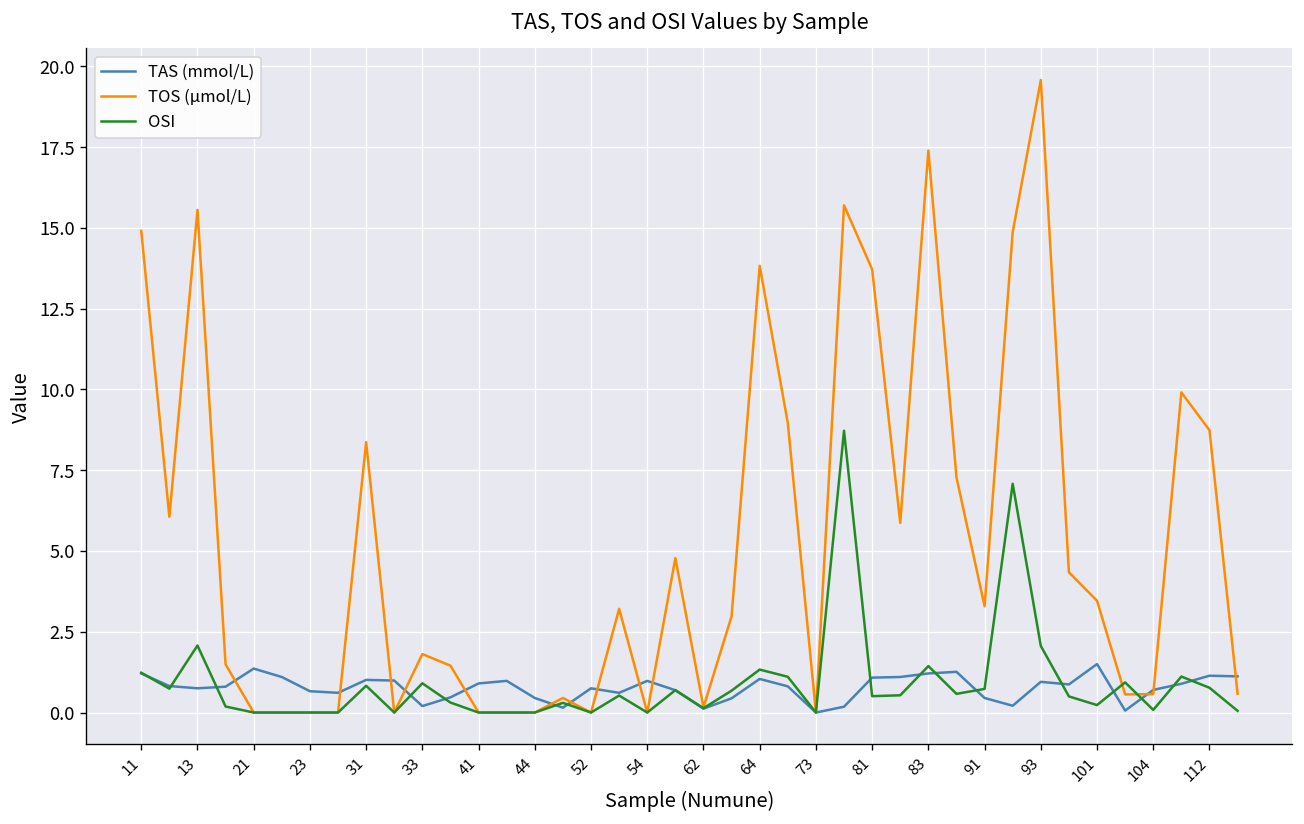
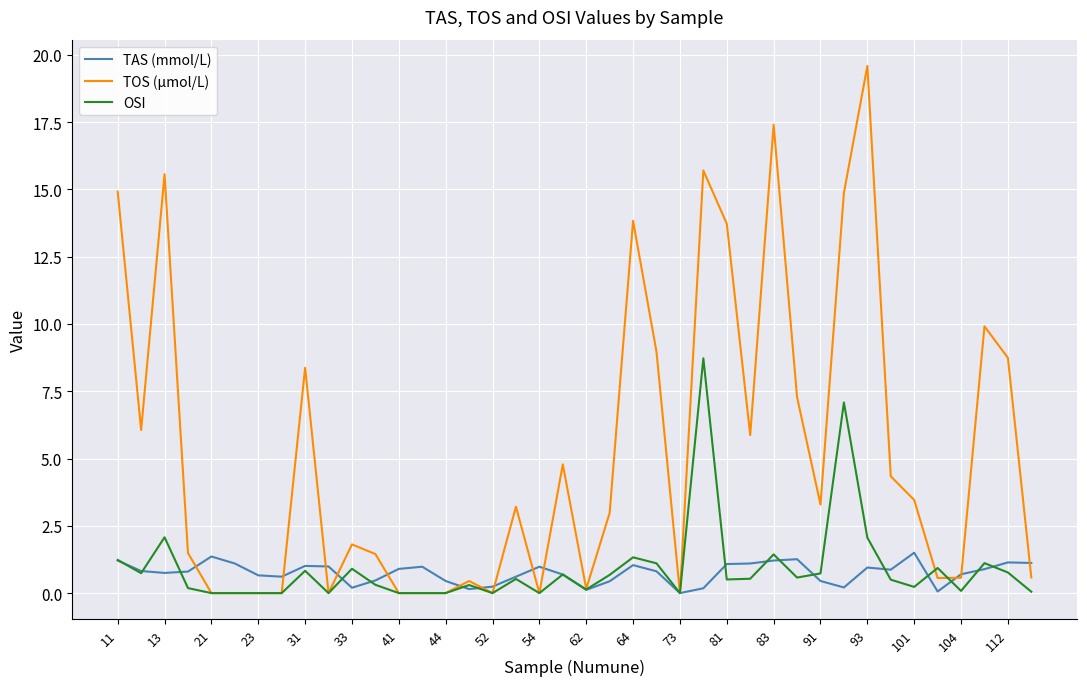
  {
    "TAS (mmol/L)": {
      "13": 0.8,
      "21": 1.4,
      "23": 0.7,
      "31": 1.0,
      "33": 0.2,
      "41": 0.9,
      "44": 0.5,
-     "52": 0.8,
+     "52": 0.2,
      "54": 1.0,
      "64": 1.0,
      "81": 1.1,
      "83": 1.2,
      "91": 0.5,
      "93": 1.0,
      "101": 1.5,
      "104": 0.7,
      "112": 1.1
    },
    "TOS (µmol/L)": {
      "11": 14.9,
      "13": 15.6,
      "31": 8.4,
      "33": 1.8,
      "64": 13.8,
      "81": 13.7,
      "83": 17.4,
      "91": 3.3,
      "93": 19.6,
      "101": 3.5,
      "104": 0.6,
      "112": 8.7
    },
    "OSI": {
      "13": 2.1,
      "31": 0.8,
      "33": 0.9,
      "64": 1.3,
      "81": 0.5,
      "83": 1.4,
      "91": 0.7,
      "93": 2.1,
      "101": 0.2,
      "104": 0.1,
      "112": 0.8
    }
  }
